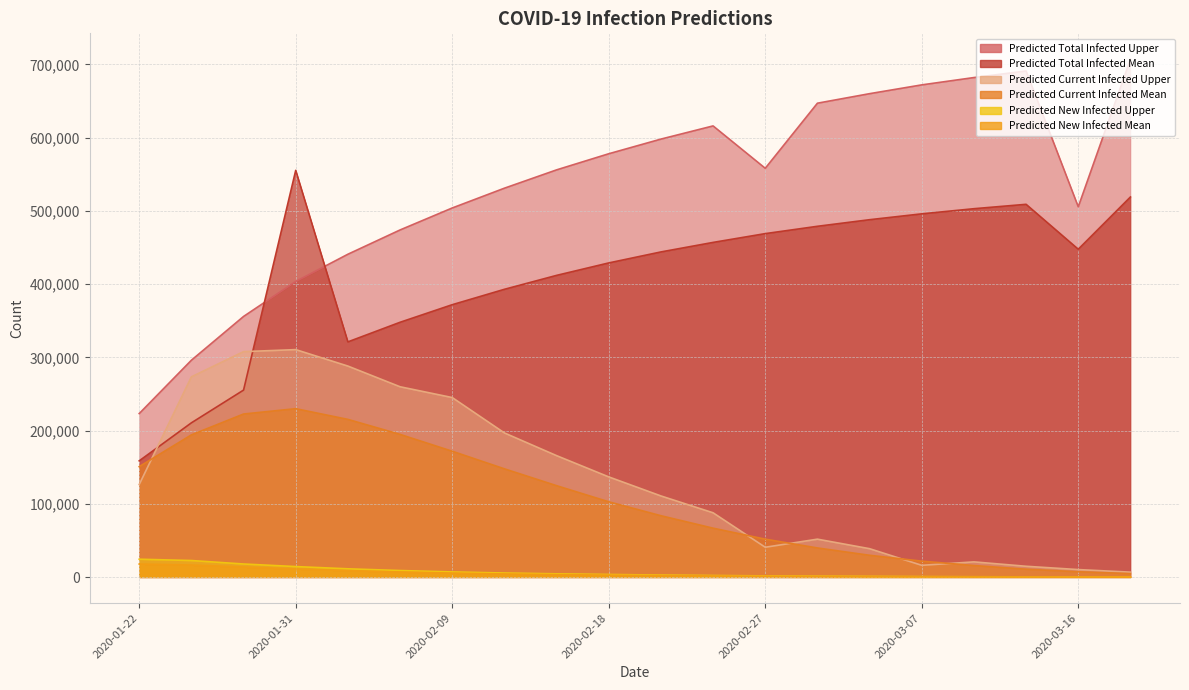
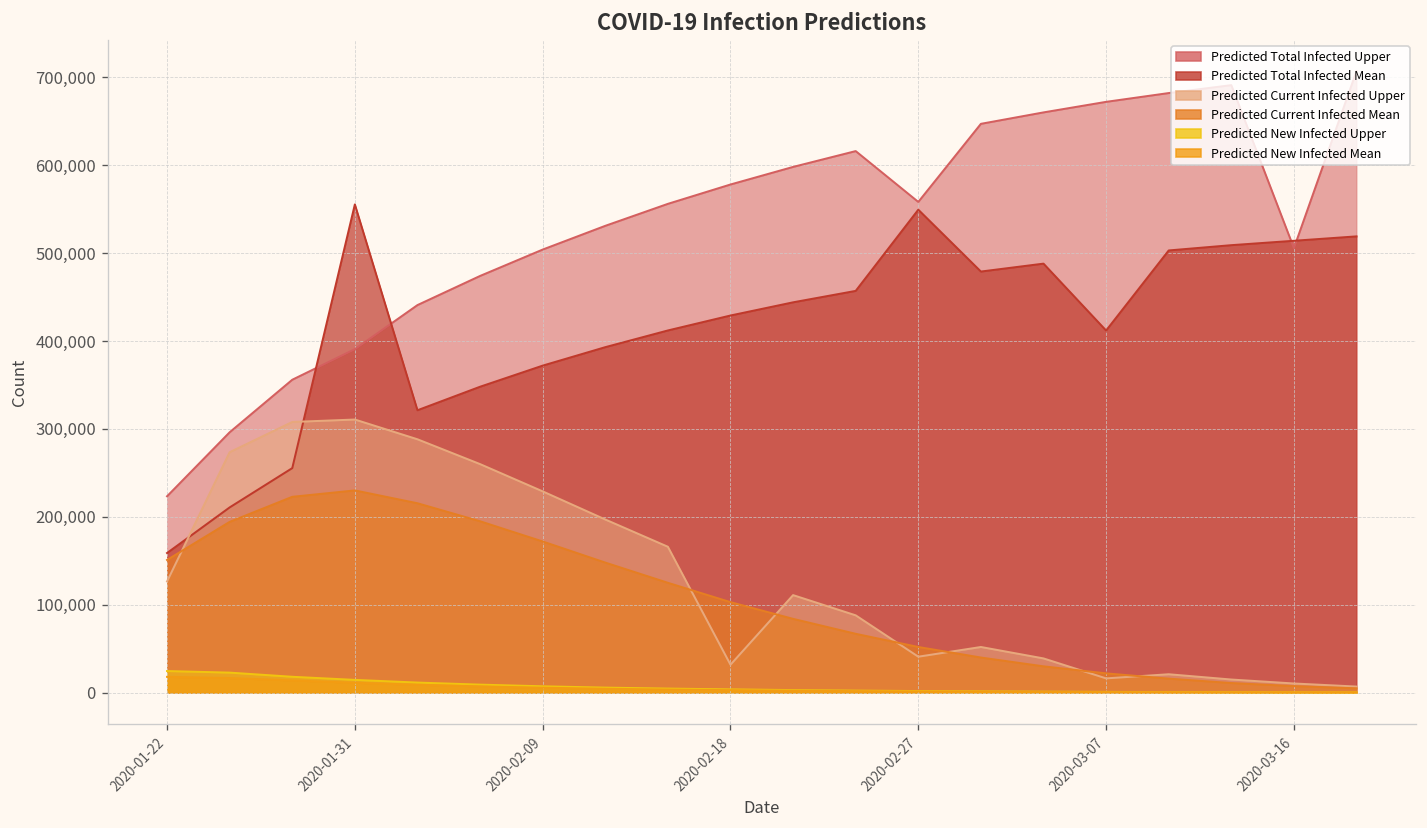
  {
    "Predicted Total Infected Upper": {
      "2020-01-22": "220,000",
-     "2020-01-31": "400,000",
+     "2020-01-31": "390,000",
      "2020-02-09": "500,000",
      "2020-02-18": "580,000",
      "2020-02-27": "560,000",
      "2020-03-07": "670,000",
      "2020-03-16": "510,000"
    },
    "Predicted Total Infected Mean": {
      "2020-01-22": "160,000",
      "2020-01-31": "560,000",
      "2020-02-09": "370,000",
      "2020-02-18": "430,000",
-     "2020-02-27": "470,000",
-     "2020-03-07": "500,000",
-     "2020-03-16": "450,000"
+     "2020-02-27": "550,000",
+     "2020-03-07": "410,000",
+     "2020-03-16": "510,000"
    },
    "Predicted Current Infected Upper": {
      "2020-01-22": "130,000",
      "2020-01-31": "310,000",
-     "2020-02-09": "250,000",
-     "2020-02-18": "140,000",
+     "2020-02-09": "230,000",
+     "2020-02-18": "30,000",
      "2020-02-27": "40,000",
      "2020-03-07": "20,000"
    }
  }
